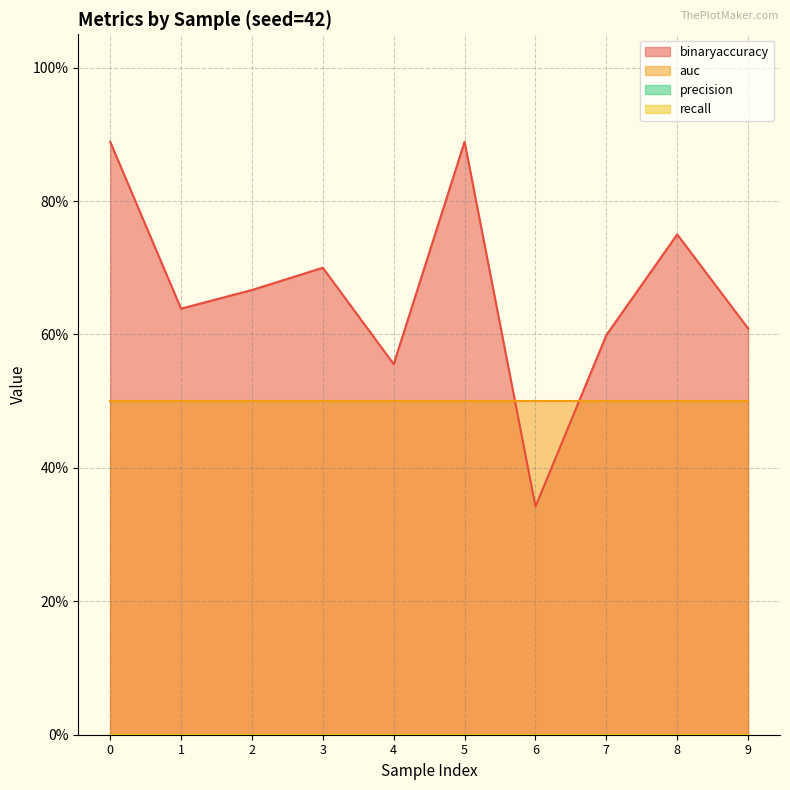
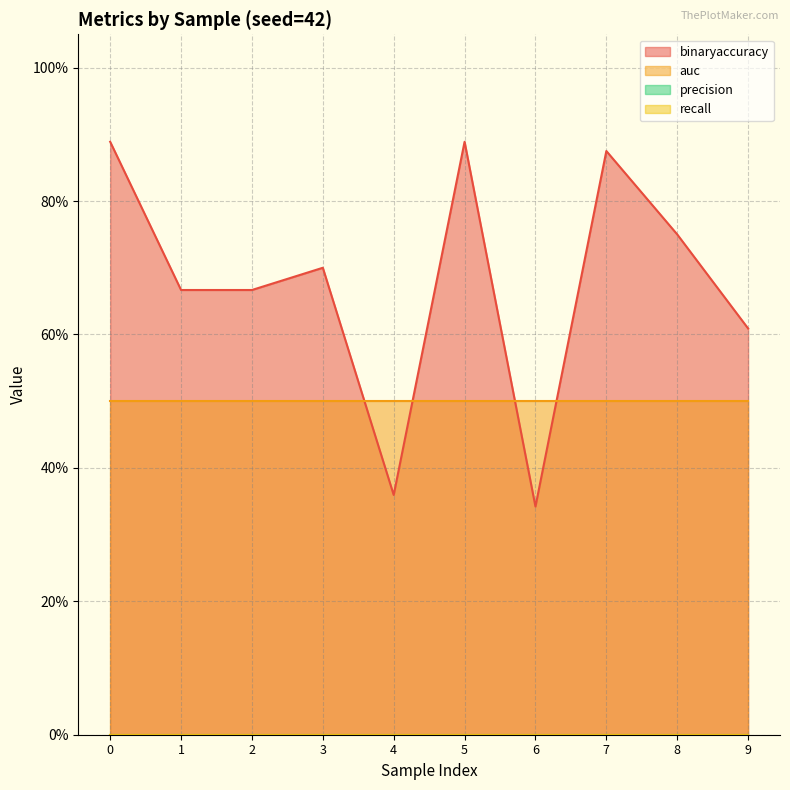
  {
    "binaryaccuracy": {
      "0": "89%",
-     "1": "64%",
+     "1": "67%",
      "2": "67%",
      "3": "70%",
-     "4": "56%",
+     "4": "36%",
      "5": "89%",
      "6": "34%",
-     "7": "60%",
+     "7": "88%",
      "8": "75%",
      "9": "61%"
    }
  }
